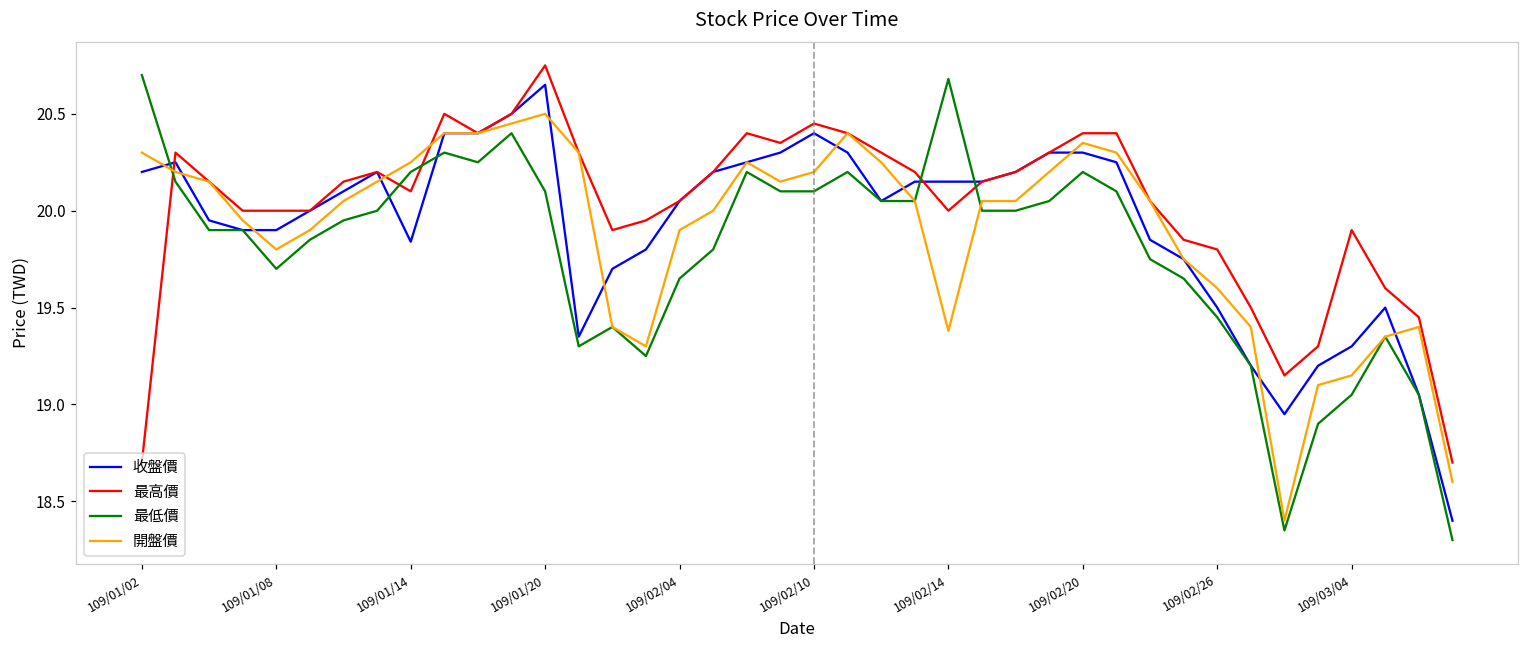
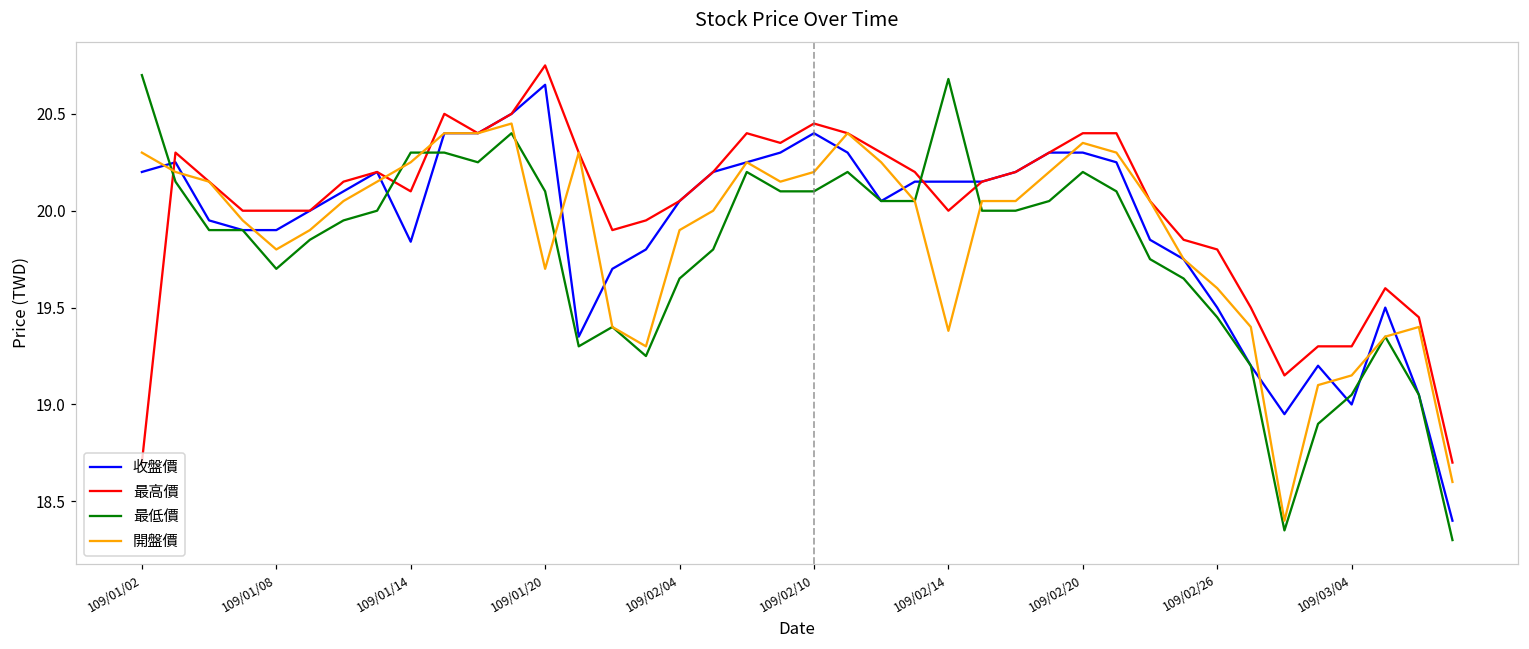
  {
    "收盤價": {
      "109/01/02": 20.2,
      "109/01/08": 19.9,
      "109/01/14": 19.84,
      "109/01/20": 20.65,
      "109/02/10": 20.4,
      "109/02/14": 20.15,
      "109/02/20": 20.3,
      "109/02/26": 19.5,
-     "109/03/04": 19.3
+     "109/03/04": 19.0
    },
    "最高價": {
      "109/01/08": 20.0,
      "109/01/14": 20.1,
      "109/01/20": 20.75,
      "109/02/10": 20.45,
      "109/02/14": 20.0,
      "109/02/20": 20.4,
      "109/02/26": 19.8,
-     "109/03/04": 19.9
+     "109/03/04": 19.3
    },
    "最低價": {
      "109/01/02": 20.7,
      "109/01/08": 19.7,
-     "109/01/14": 20.2,
+     "109/01/14": 20.3,
      "109/01/20": 20.1,
      "109/02/04": 19.65,
      "109/02/10": 20.1,
      "109/02/14": 20.68,
      "109/02/20": 20.2,
      "109/02/26": 19.45,
      "109/03/04": 19.05
    },
    "開盤價": {
      "109/01/02": 20.3,
      "109/01/08": 19.8,
      "109/01/14": 20.25,
-     "109/01/20": 20.5,
+     "109/01/20": 19.7,
      "109/02/04": 19.9,
      "109/02/10": 20.2,
      "109/02/14": 19.38,
      "109/02/20": 20.35,
      "109/02/26": 19.6,
      "109/03/04": 19.15
    }
  }
